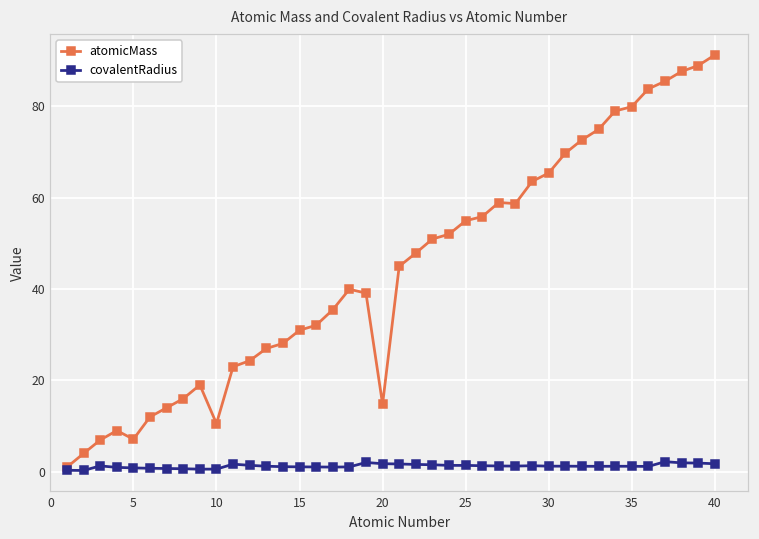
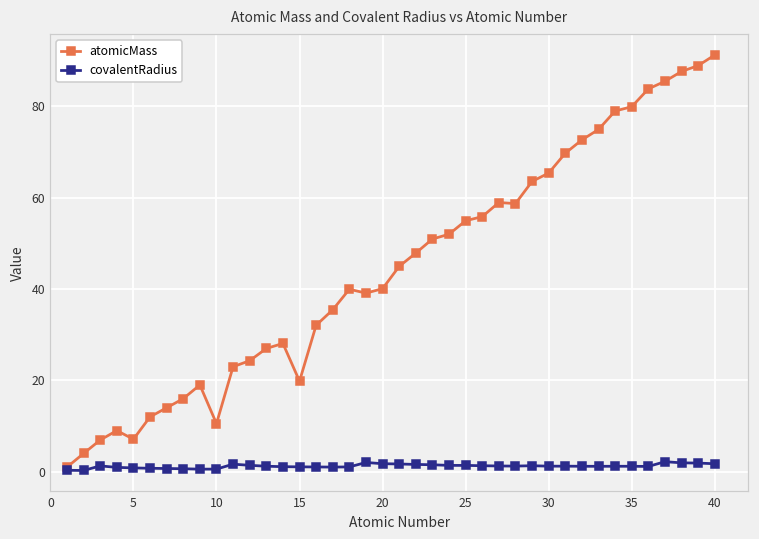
  {
    "atomicMass": {
      "5": 7,
      "10": 11,
-     "15": 31,
-     "20": 15,
+     "15": 20,
+     "20": 40,
      "25": 55,
      "30": 65,
      "35": 80,
      "40": 91
    },
    "covalentRadius": {
      "5": 1,
      "10": 1,
      "15": 1,
      "20": 2,
      "25": 1,
      "30": 1,
      "35": 1,
      "40": 2
    }
  }
